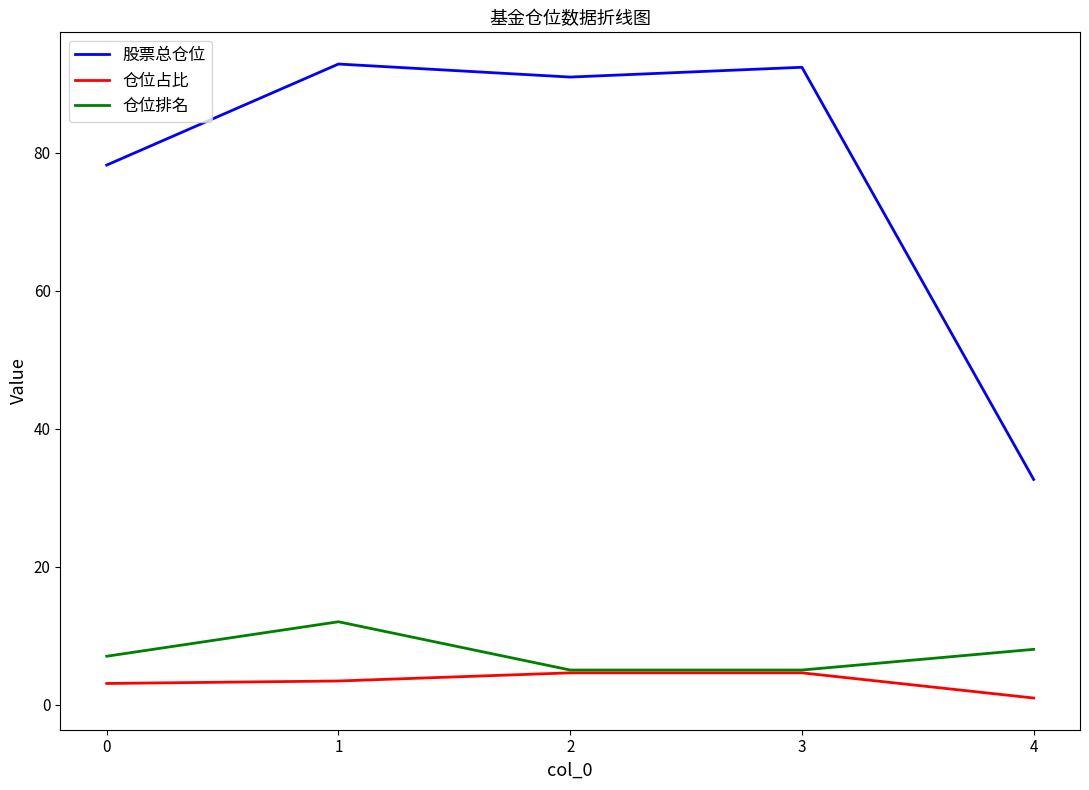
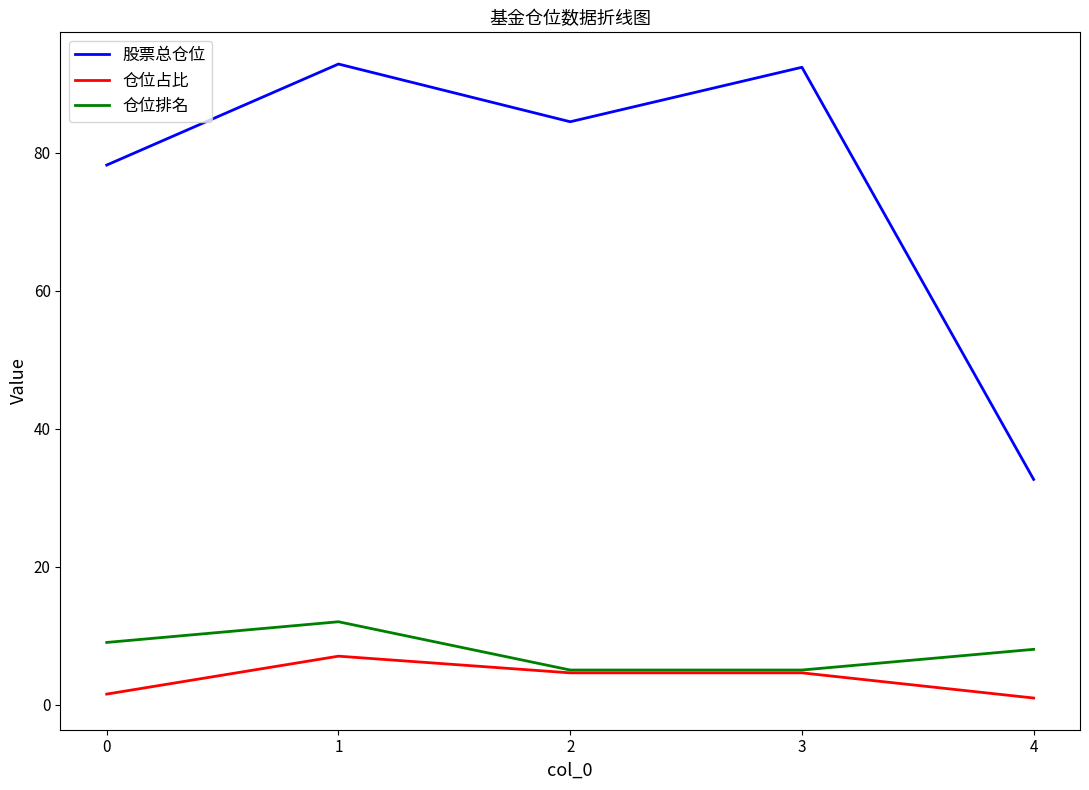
  {
    "股票总仓位": {
      "0": 78,
      "1": 93,
-     "2": 91,
+     "2": 85,
      "3": 92,
      "4": 33
    },
    "仓位占比": {
-     "0": 3,
-     "1": 3,
+     "0": 2,
+     "1": 7,
      "2": 5,
      "3": 5,
      "4": 1
    },
    "仓位排名": {
-     "0": 7,
+     "0": 9,
      "1": 12,
      "2": 5,
      "3": 5,
      "4": 8
    }
  }
